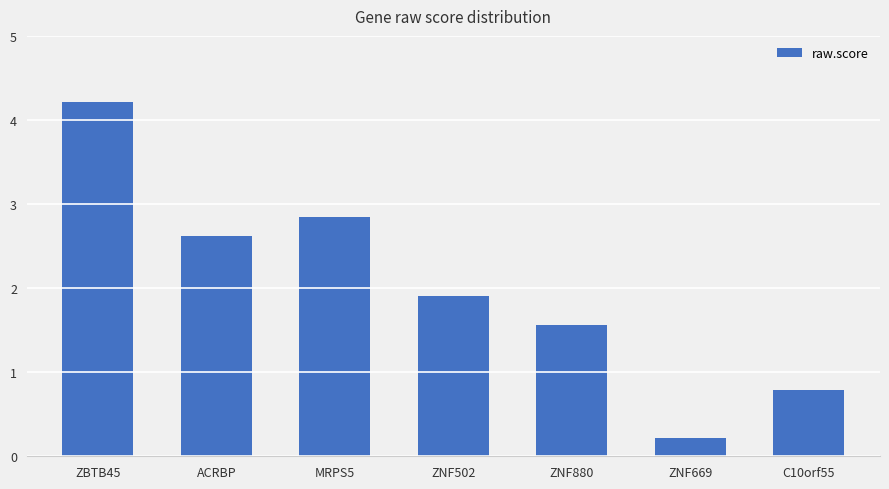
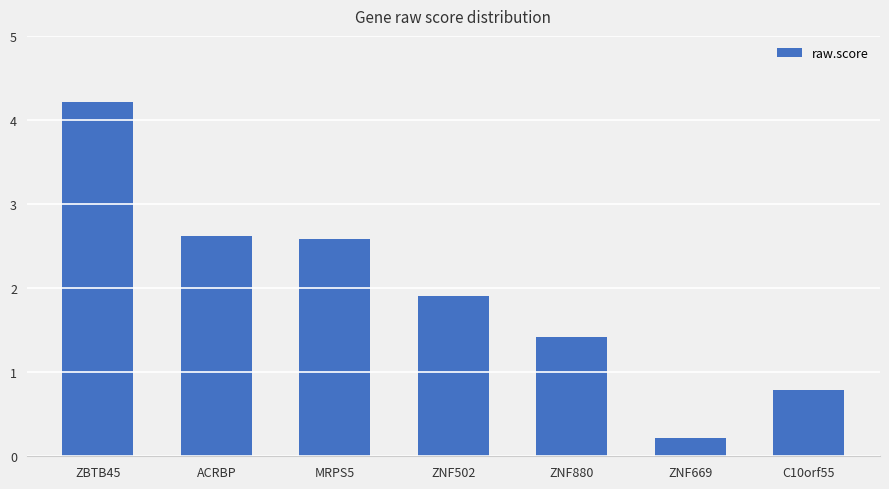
  {
    "ZBTB45": 4.2,
    "ACRBP": 2.6,
-   "MRPS5": 2.8,
+   "MRPS5": 2.6,
    "ZNF502": 1.9,
-   "ZNF880": 1.6,
+   "ZNF880": 1.4,
    "ZNF669": 0.2,
    "C10orf55": 0.8
  }
